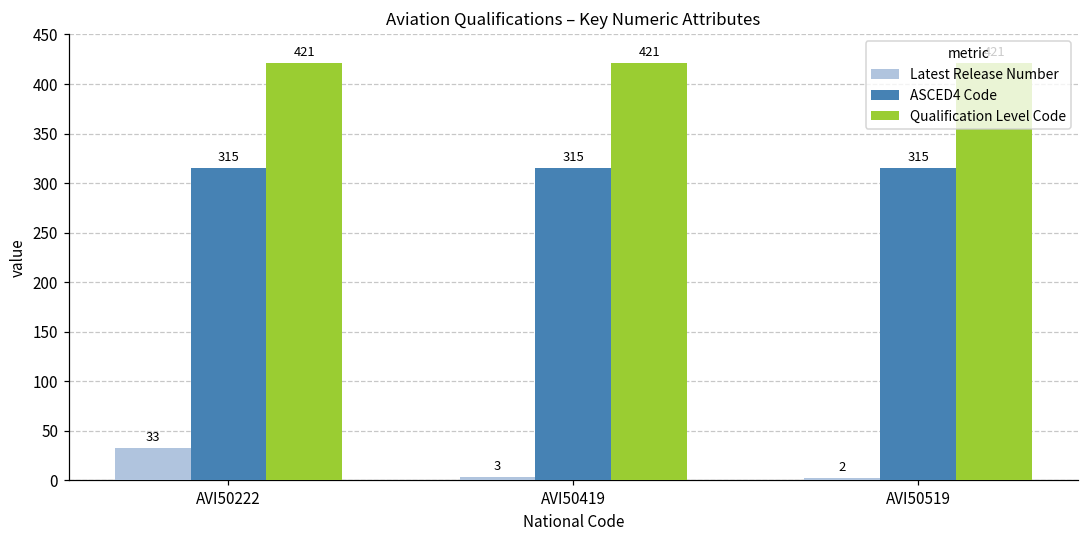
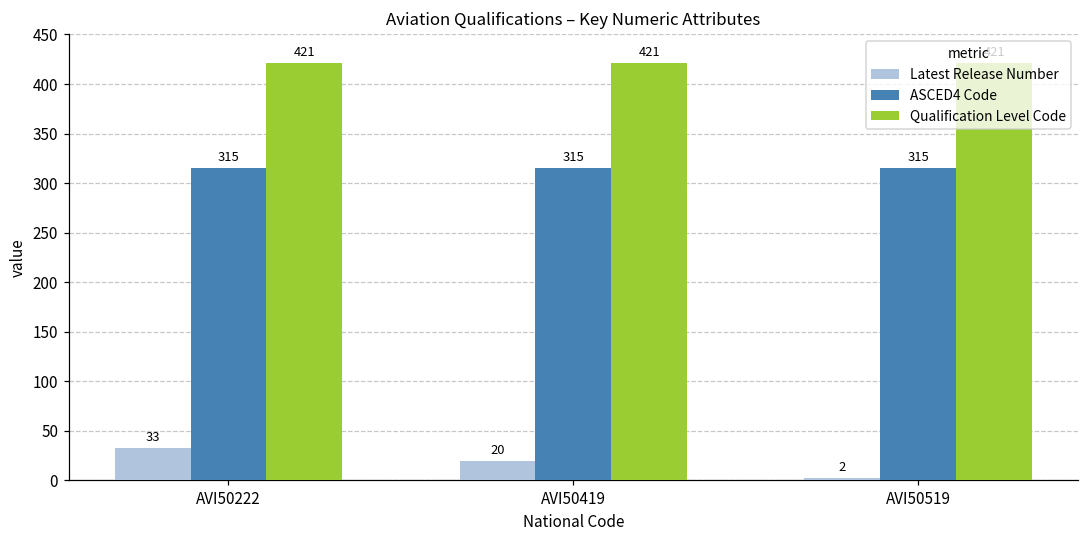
  {
    "Latest Release Number": {
      "AVI50222": 33,
-     "AVI50419": 3,
+     "AVI50419": 20,
      "AVI50519": 2
    },
    "ASCED4 Code": {
      "AVI50222": 315,
      "AVI50419": 315,
      "AVI50519": 315
    },
    "Qualification Level Code": {
      "AVI50222": 421,
      "AVI50419": 421
    }
  }
